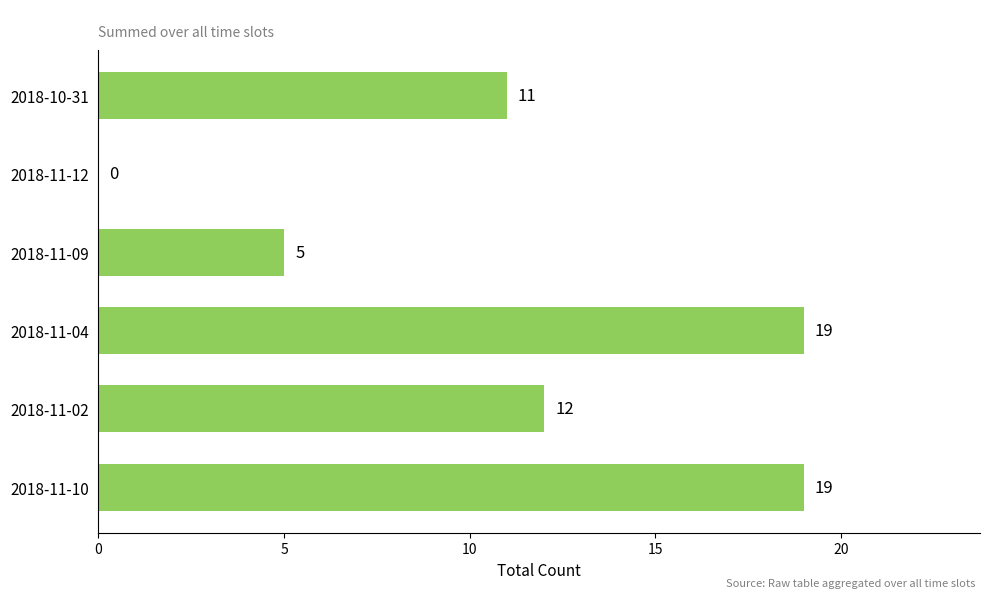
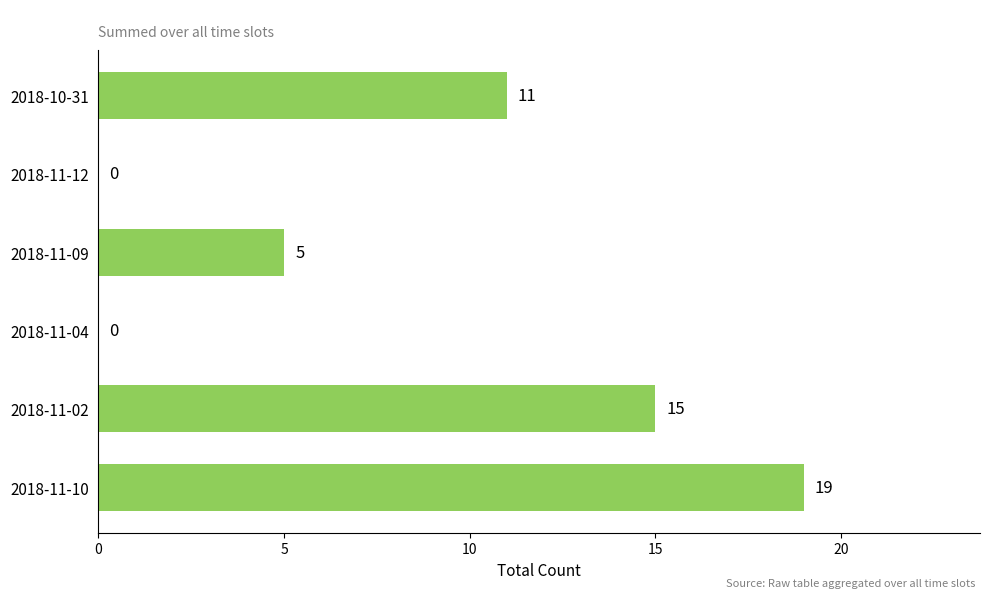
  {
    "2018-10-31": 11,
    "2018-11-12": 0,
    "2018-11-09": 5,
-   "2018-11-04": 19,
-   "2018-11-02": 12,
+   "2018-11-04": 0,
+   "2018-11-02": 15,
    "2018-11-10": 19
  }
